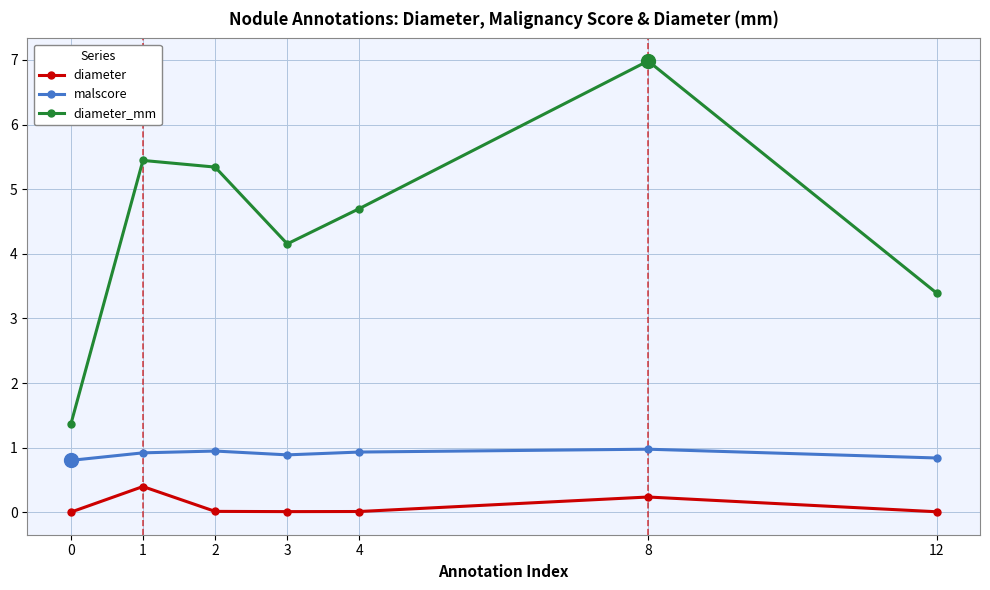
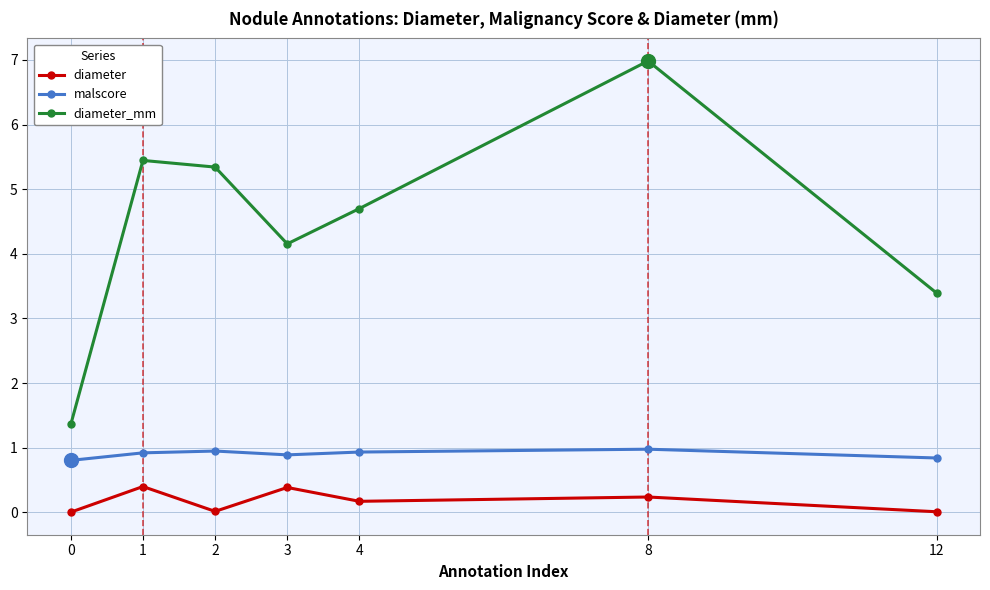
  {
    "diameter": {
      "0": 0.0,
      "1": 0.4,
      "2": 0.0,
-     "3": 0.0,
-     "4": 0.0,
+     "3": 0.4,
+     "4": 0.2,
      "8": 0.2,
      "12": 0.0
    }
  }
